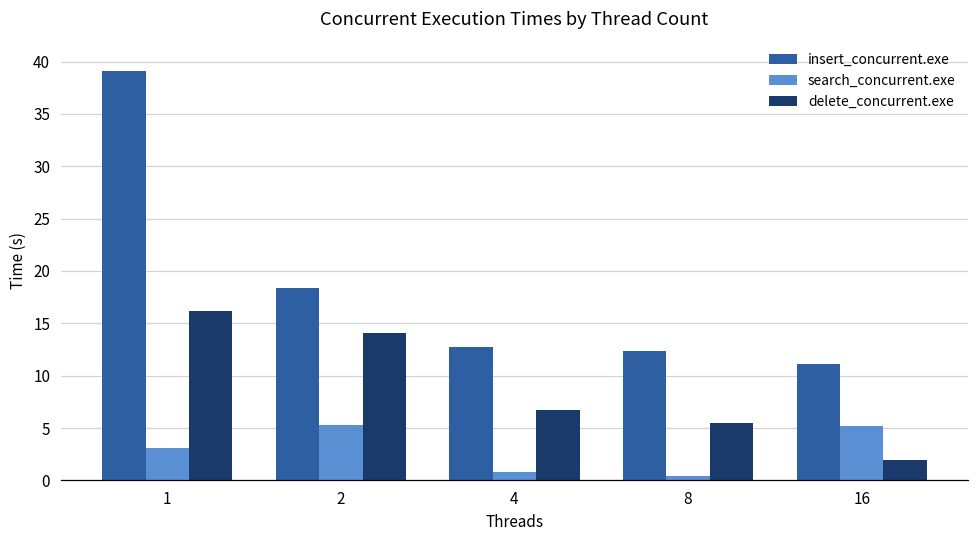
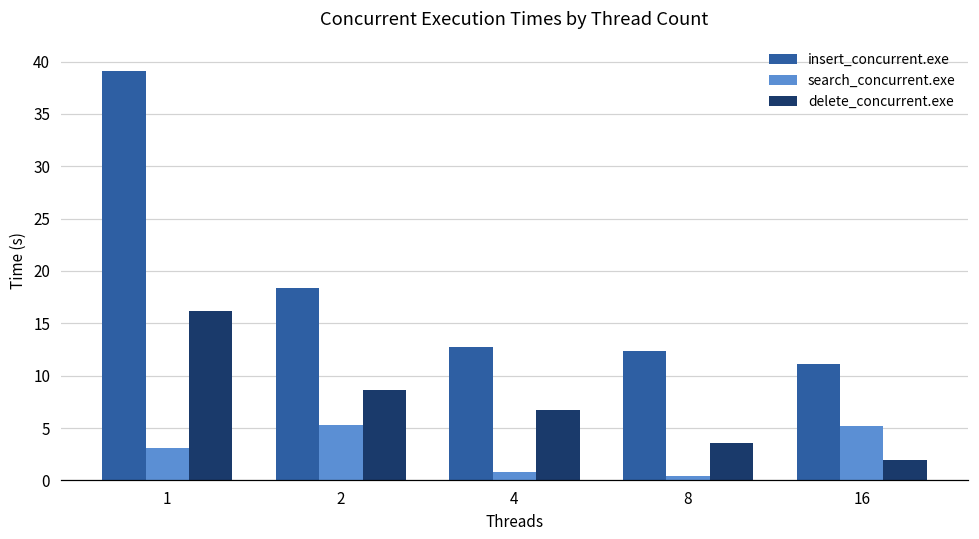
  {
    "insert_concurrent.exe": {
      "1": 39,
      "2": 18,
      "4": 13,
      "8": 12,
      "16": 11
    },
    "search_concurrent.exe": {
      "1": 3,
      "2": 5,
      "4": 1,
      "8": 0,
      "16": 5
    },
    "delete_concurrent.exe": {
      "1": 16,
-     "2": 14,
+     "2": 9,
      "4": 7,
-     "8": 5,
+     "8": 4,
      "16": 2
    }
  }
